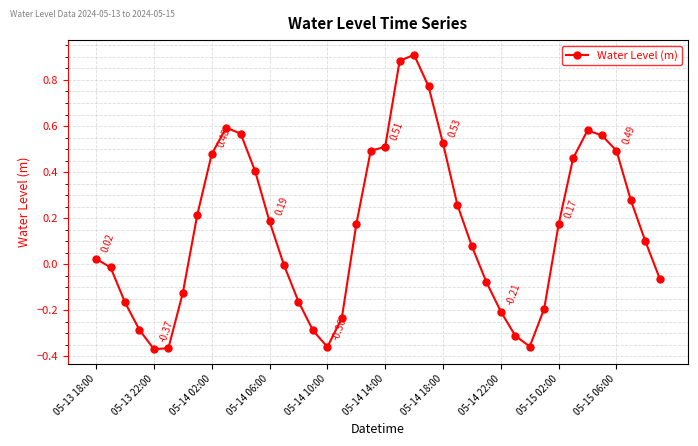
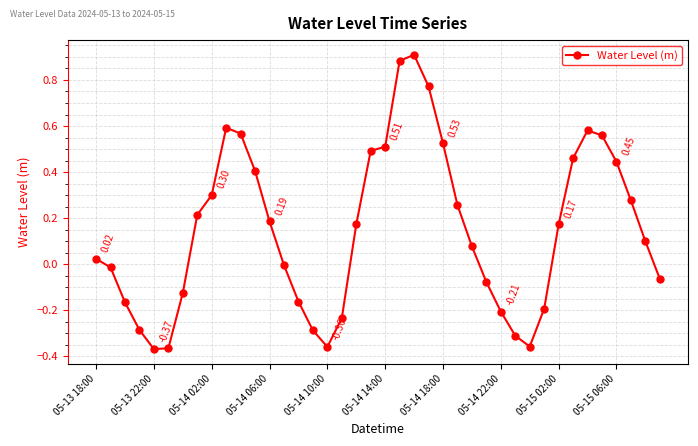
  {
    "05-13 18:00": 0.02,
    "05-13 22:00": -0.37,
-   "05-14 02:00": 0.48,
+   "05-14 02:00": 0.30,
    "05-14 06:00": 0.19,
    "05-14 14:00": 0.51,
    "05-14 18:00": 0.53,
    "05-14 22:00": -0.21,
    "05-15 02:00": 0.17,
-   "05-15 06:00": 0.49
+   "05-15 06:00": 0.45
  }
